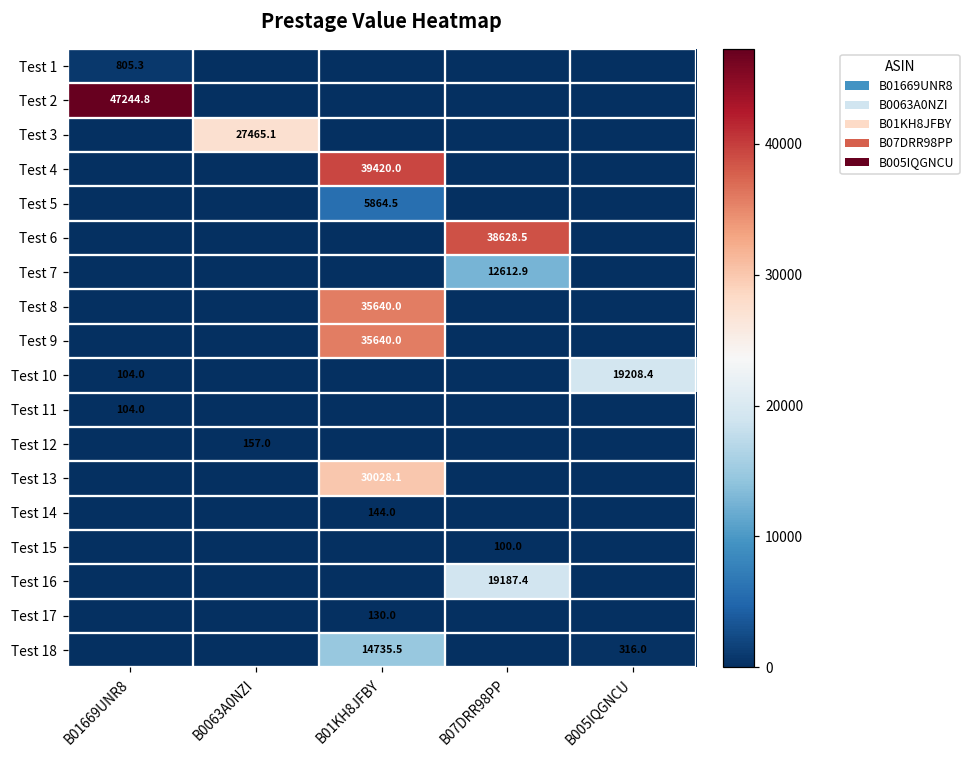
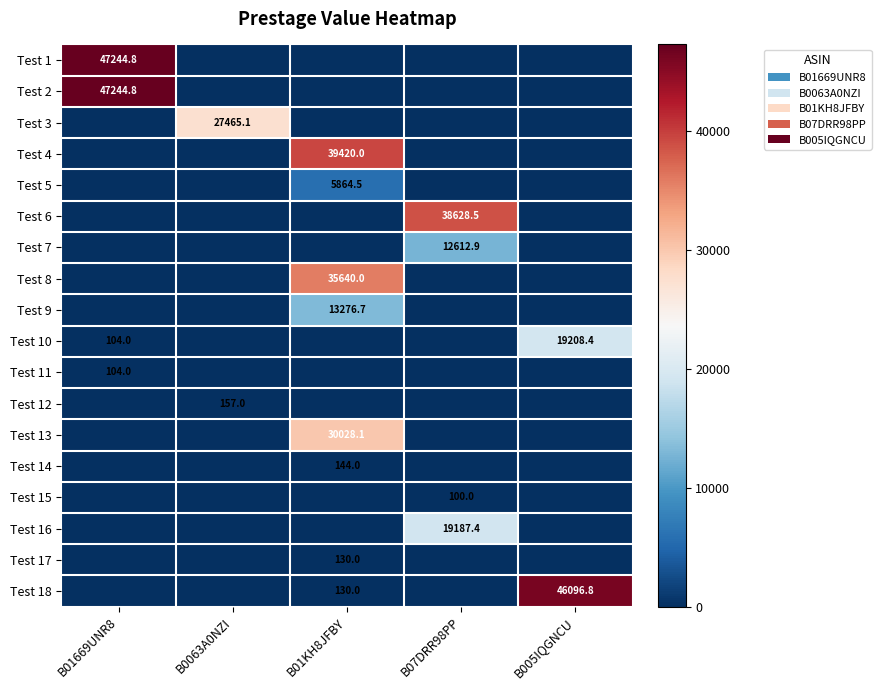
  {
    "Test 1": {
-     "B01669UNR8": 805.3
+     "B01669UNR8": 47244.8
    },
    "Test 2": {
      "B01669UNR8": 47244.8
    },
    "Test 3": {
      "B0063A0NZI": 27465.1
    },
    "Test 4": {
      "B01KH8JFBY": 39420.0
    },
    "Test 5": {
      "B01KH8JFBY": 5864.5
    },
    "Test 6": {
      "B07DRR98PP": 38628.5
    },
    "Test 7": {
      "B07DRR98PP": 12612.9
    },
    "Test 8": {
      "B01KH8JFBY": 35640.0
    },
    "Test 9": {
-     "B01KH8JFBY": 35640.0
+     "B01KH8JFBY": 13276.7
    },
    "Test 10": {
      "B01669UNR8": 104.0,
      "B005IQGNCU": 19208.4
    },
    "Test 11": {
      "B01669UNR8": 104.0
    },
    "Test 12": {
      "B0063A0NZI": 157.0
    },
    "Test 13": {
      "B01KH8JFBY": 30028.1
    },
    "Test 14": {
      "B01KH8JFBY": 144.0
    },
    "Test 15": {
      "B07DRR98PP": 100.0
    },
    "Test 16": {
      "B07DRR98PP": 19187.4
    },
    "Test 17": {
      "B01KH8JFBY": 130.0
    },
    "Test 18": {
-     "B01KH8JFBY": 14735.5,
-     "B005IQGNCU": 316.0
+     "B01KH8JFBY": 130.0,
+     "B005IQGNCU": 46096.8
    }
  }
